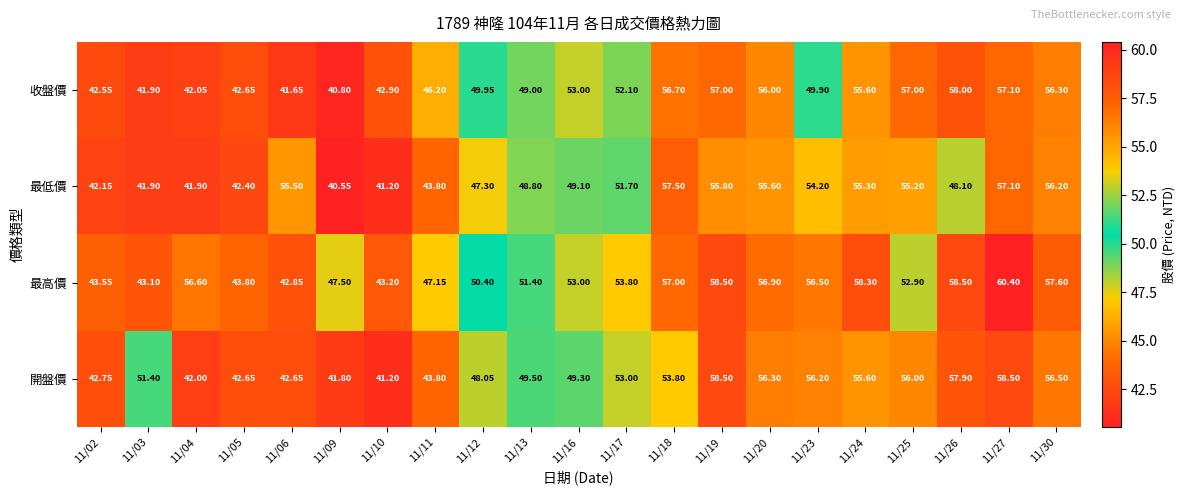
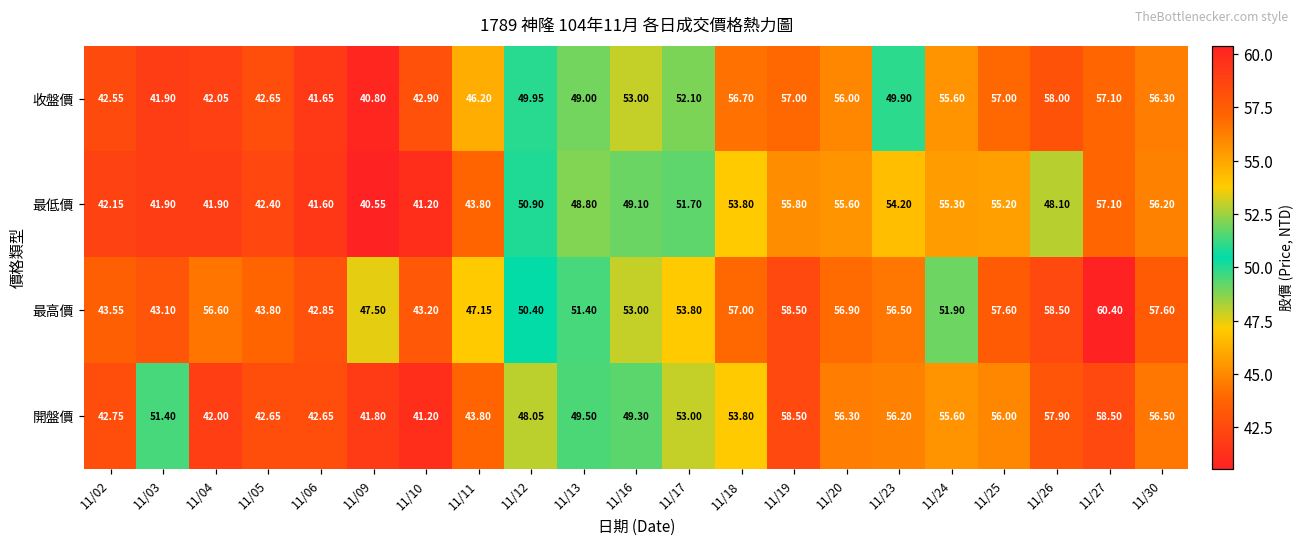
  {
    "收盤價": {
      "11/02": 42.55,
      "11/03": 41.90,
      "11/04": 42.05,
      "11/05": 42.65,
      "11/06": 41.65,
      "11/09": 40.80,
      "11/10": 42.90,
      "11/11": 46.20,
      "11/12": 49.95,
      "11/13": 49.00,
      "11/16": 53.00,
      "11/17": 52.10,
      "11/18": 56.70,
      "11/19": 57.00,
      "11/20": 56.00,
      "11/23": 49.90,
      "11/24": 55.60,
      "11/25": 57.00,
      "11/26": 58.00,
      "11/27": 57.10,
      "11/30": 56.30
    },
    "最低價": {
      "11/02": 42.15,
      "11/03": 41.90,
      "11/04": 41.90,
      "11/05": 42.40,
-     "11/06": 55.50,
+     "11/06": 41.60,
      "11/09": 40.55,
      "11/10": 41.20,
      "11/11": 43.80,
-     "11/12": 47.30,
+     "11/12": 50.90,
      "11/13": 48.80,
      "11/16": 49.10,
      "11/17": 51.70,
-     "11/18": 57.50,
+     "11/18": 53.80,
      "11/19": 55.80,
      "11/20": 55.60,
      "11/23": 54.20,
      "11/24": 55.30,
      "11/25": 55.20,
      "11/26": 48.10,
      "11/27": 57.10,
      "11/30": 56.20
    },
    "最高價": {
      "11/02": 43.55,
      "11/03": 43.10,
      "11/04": 56.60,
      "11/05": 43.80,
      "11/06": 42.85,
      "11/09": 47.50,
      "11/10": 43.20,
      "11/11": 47.15,
      "11/12": 50.40,
      "11/13": 51.40,
      "11/16": 53.00,
      "11/17": 53.80,
      "11/18": 57.00,
      "11/19": 58.50,
      "11/20": 56.90,
      "11/23": 56.50,
-     "11/24": 58.30,
-     "11/25": 52.90,
+     "11/24": 51.90,
+     "11/25": 57.60,
      "11/26": 58.50,
      "11/27": 60.40,
      "11/30": 57.60
    },
    "開盤價": {
      "11/02": 42.75,
      "11/03": 51.40,
      "11/04": 42.00,
      "11/05": 42.65,
      "11/06": 42.65,
      "11/09": 41.80,
      "11/10": 41.20,
      "11/11": 43.80,
      "11/12": 48.05,
      "11/13": 49.50,
      "11/16": 49.30,
      "11/17": 53.00,
      "11/18": 53.80,
      "11/19": 58.50,
      "11/20": 56.30,
      "11/23": 56.20,
      "11/24": 55.60,
      "11/25": 56.00,
      "11/26": 57.90,
      "11/27": 58.50,
      "11/30": 56.50
    }
  }
